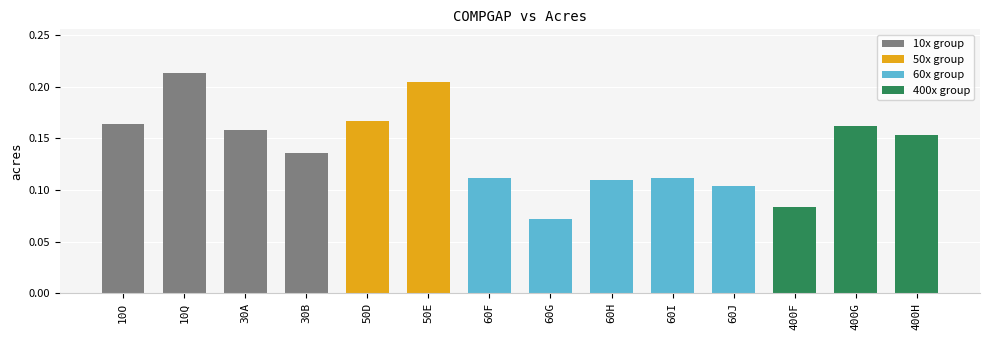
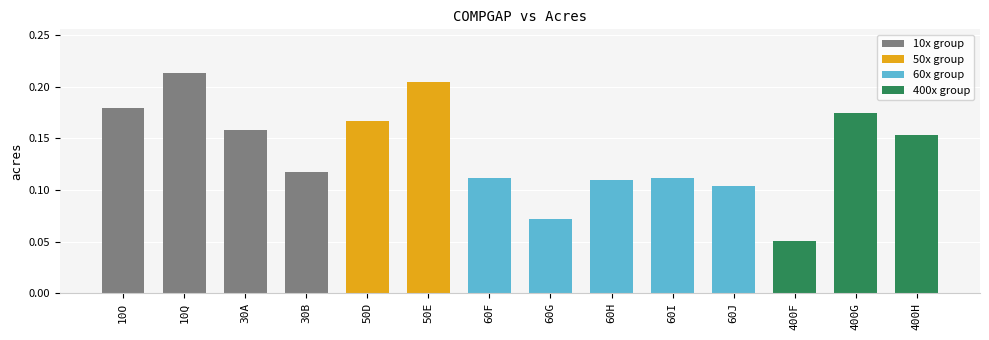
  {
-   "10O": 0.164,
+   "10O": 0.179,
    "10Q": 0.213,
    "30A": 0.158,
-   "30B": 0.136,
+   "30B": 0.117,
    "50D": 0.167,
    "50E": 0.205,
    "60F": 0.112,
    "60G": 0.072,
    "60H": 0.110,
    "60I": 0.112,
    "60J": 0.104,
-   "400F": 0.084,
-   "400G": 0.162,
+   "400F": 0.051,
+   "400G": 0.175,
    "400H": 0.153
  }
